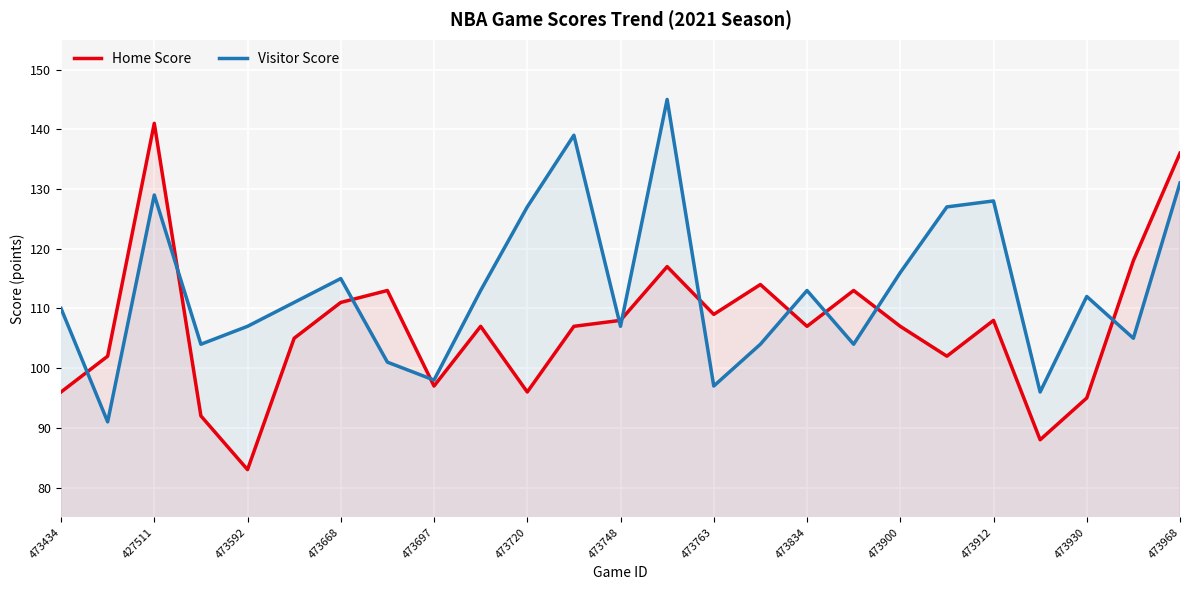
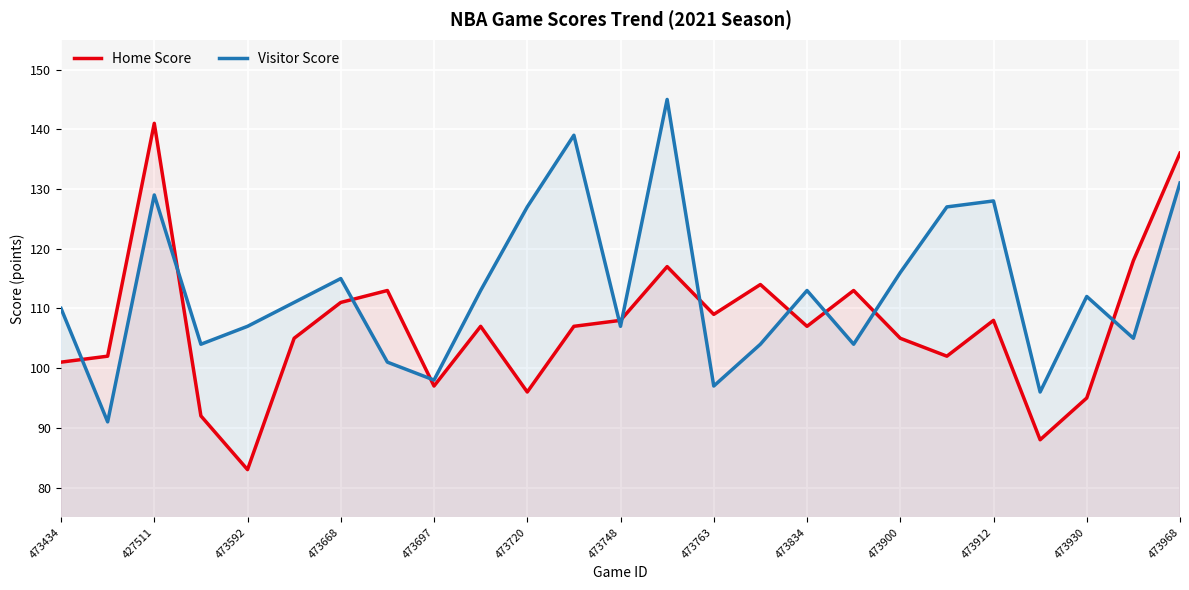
  {
    "Home Score": {
-     "473434": 96,
+     "473434": 101,
      "427511": 141,
      "473592": 83,
      "473668": 111,
      "473697": 97,
      "473720": 96,
      "473748": 108,
      "473763": 109,
      "473834": 107,
-     "473900": 107,
+     "473900": 105,
      "473912": 108,
      "473930": 95,
      "473968": 136
    },
    "Visitor Score": {
      "473434": 110,
      "427511": 129,
      "473592": 107,
      "473668": 115,
      "473697": 98,
      "473720": 127,
      "473748": 107,
      "473763": 97,
      "473834": 113,
      "473900": 116,
      "473912": 128,
      "473930": 112,
      "473968": 131
    }
  }
